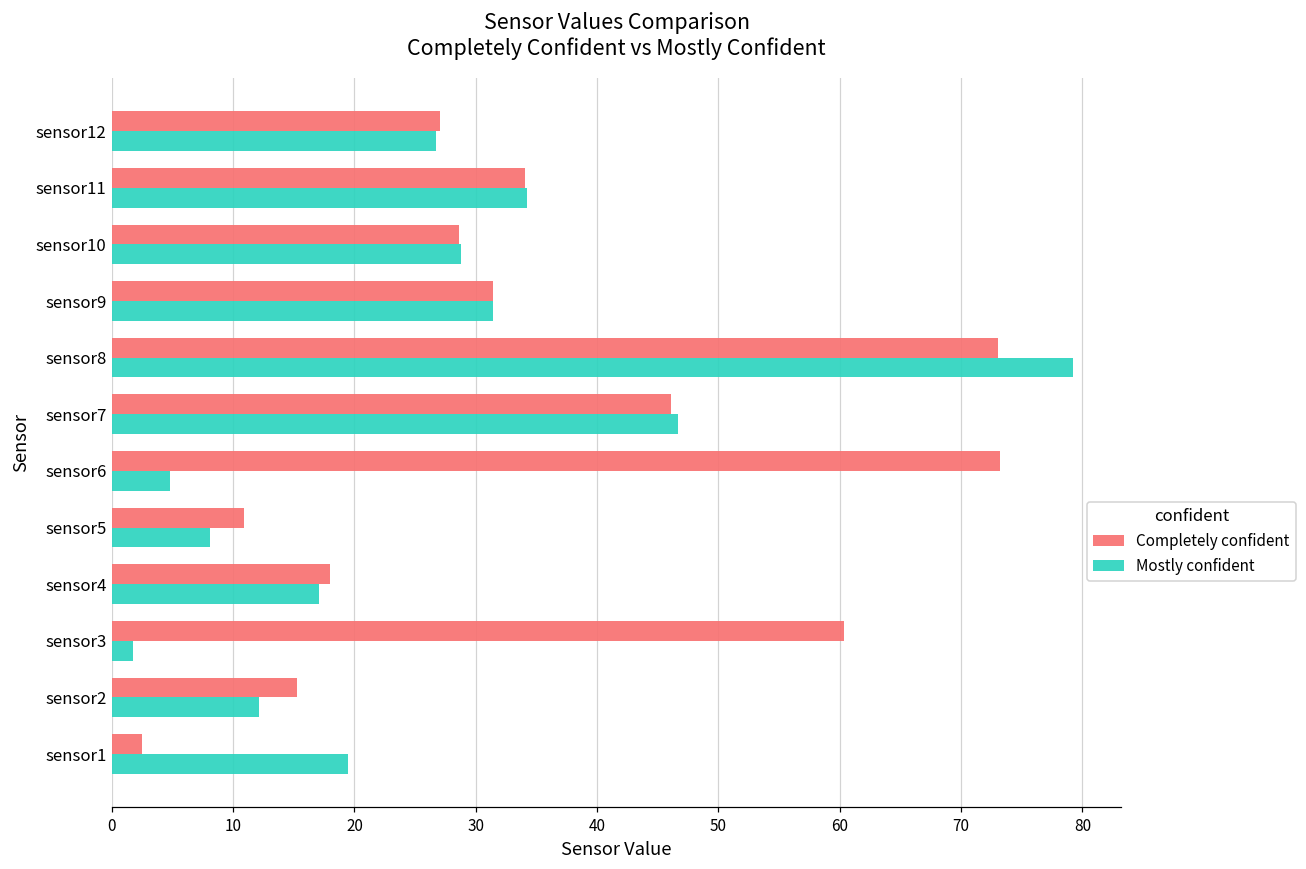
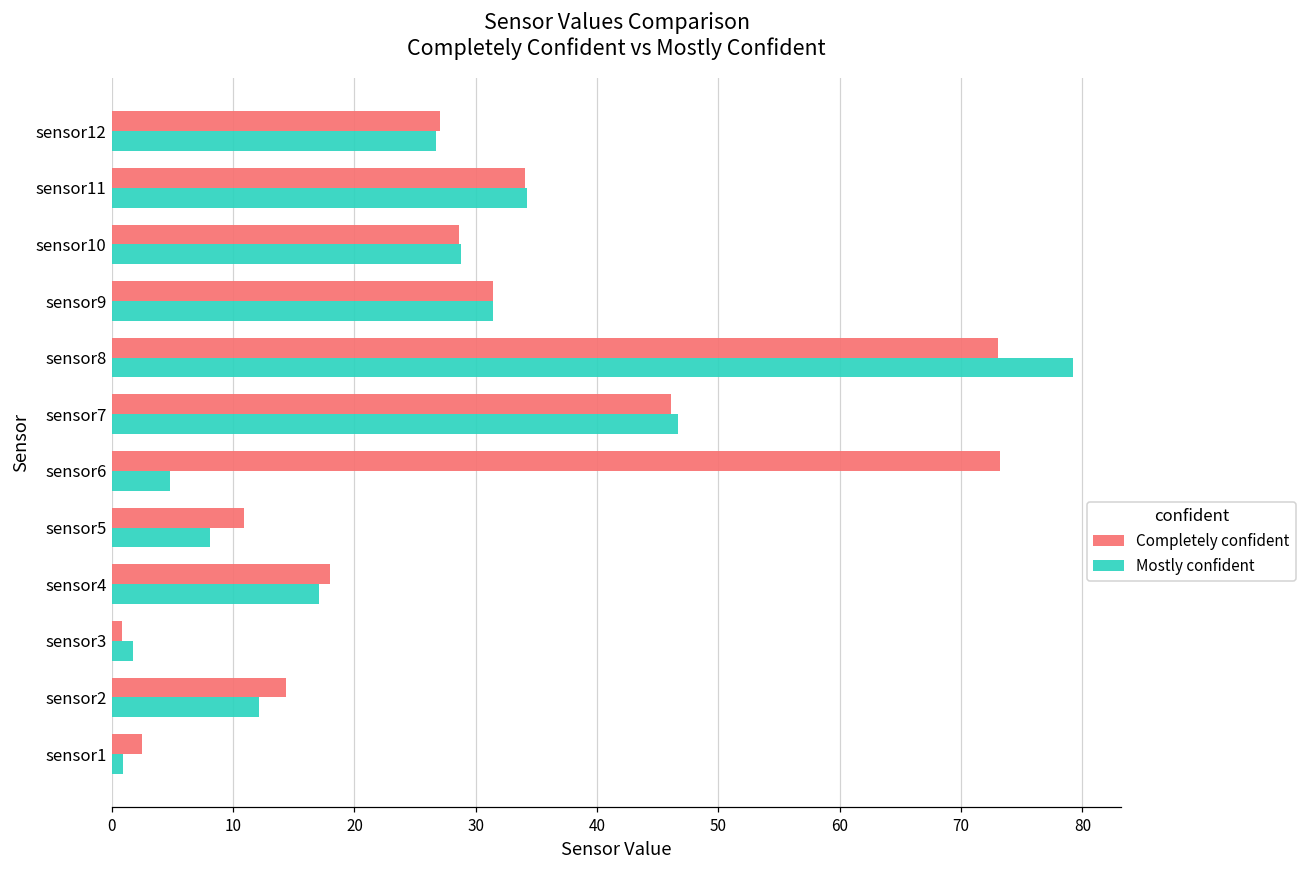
  {
    "Completely confident": {
      "sensor12": 27.1,
      "sensor11": 34.1,
      "sensor10": 28.6,
      "sensor9": 31.4,
      "sensor8": 73.0,
      "sensor7": 46.1,
      "sensor6": 73.2,
      "sensor5": 10.9,
      "sensor4": 18.0,
-     "sensor3": 60.4,
-     "sensor2": 15.2,
+     "sensor3": 0.8,
+     "sensor2": 14.4,
      "sensor1": 2.4
    },
    "Mostly confident": {
      "sensor12": 26.7,
      "sensor11": 34.2,
      "sensor10": 28.8,
      "sensor9": 31.4,
      "sensor8": 79.3,
      "sensor7": 46.7,
      "sensor6": 4.8,
      "sensor5": 8.1,
      "sensor4": 17.1,
      "sensor3": 1.8,
      "sensor2": 12.1,
-     "sensor1": 19.4
+     "sensor1": 0.9
    }
  }
